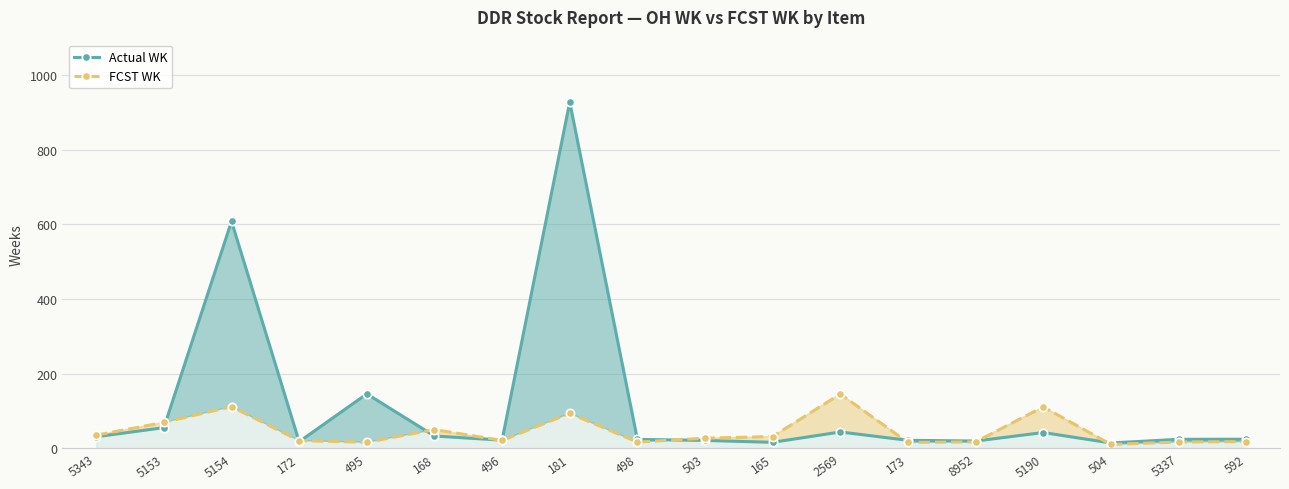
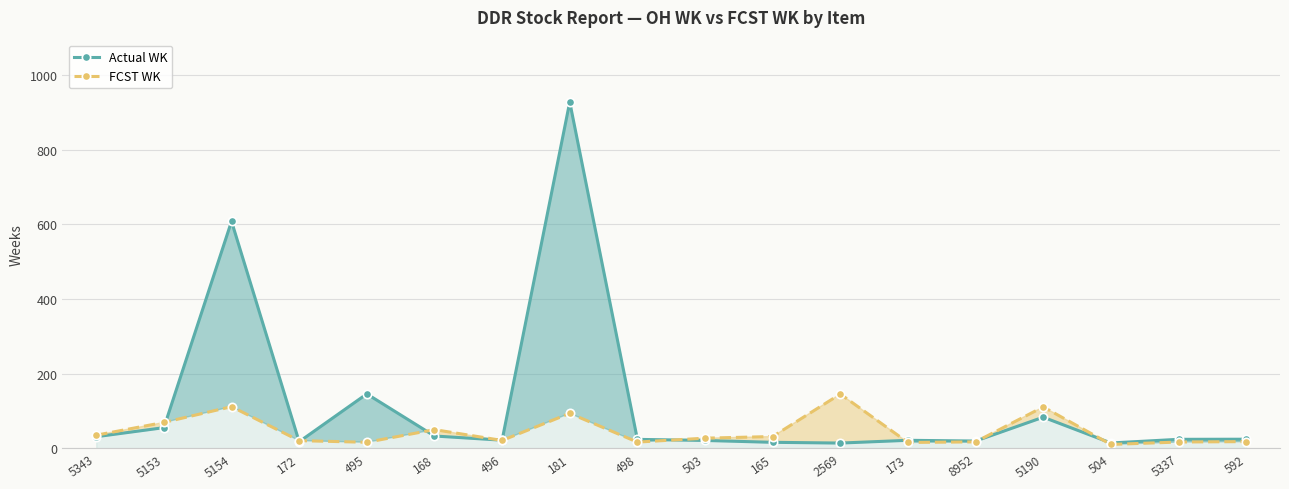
  {
    "Actual WK": {
      "5153": 60,
      "5154": 610,
      "495": 150,
      "168": 30,
      "181": 930,
      "498": 20,
      "165": 20,
-     "2569": 40,
-     "5190": 40,
+     "2569": 10,
+     "5190": 80,
      "5337": 20
    },
    "FCST WK": {
      "5153": 70,
      "5154": 110,
      "495": 20,
      "168": 50,
      "181": 90,
      "498": 20,
      "165": 30,
      "2569": 150,
      "5190": 110,
      "5337": 20
    }
  }
